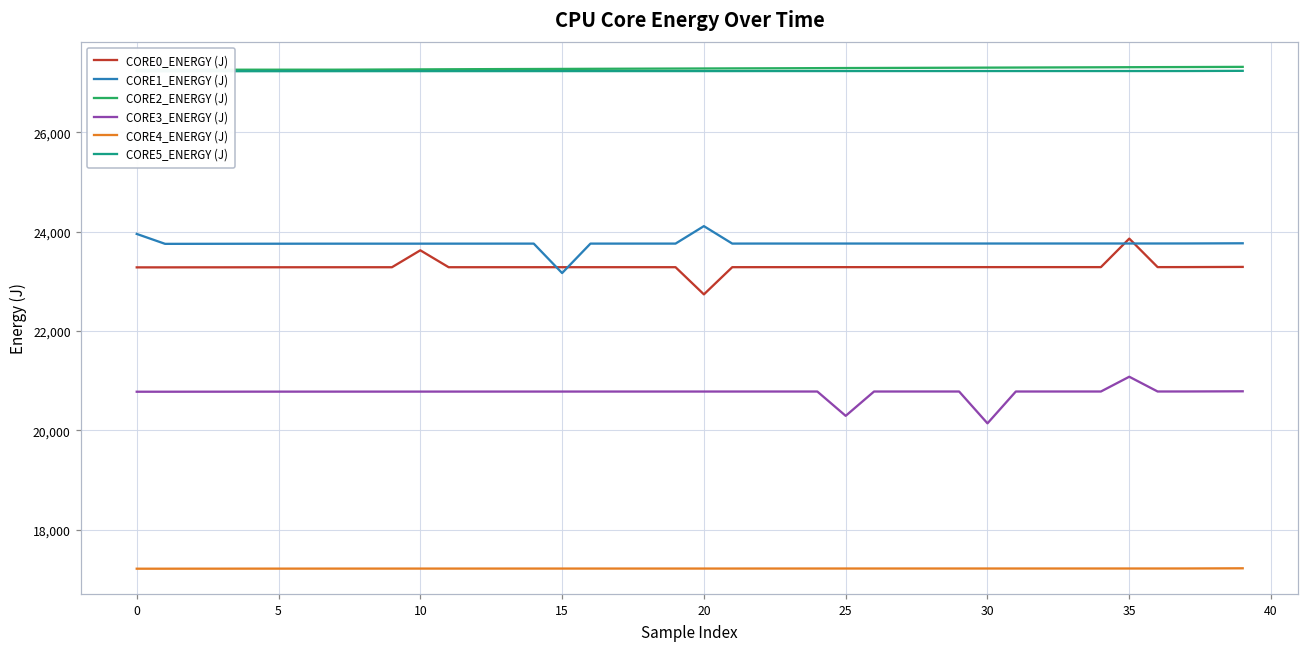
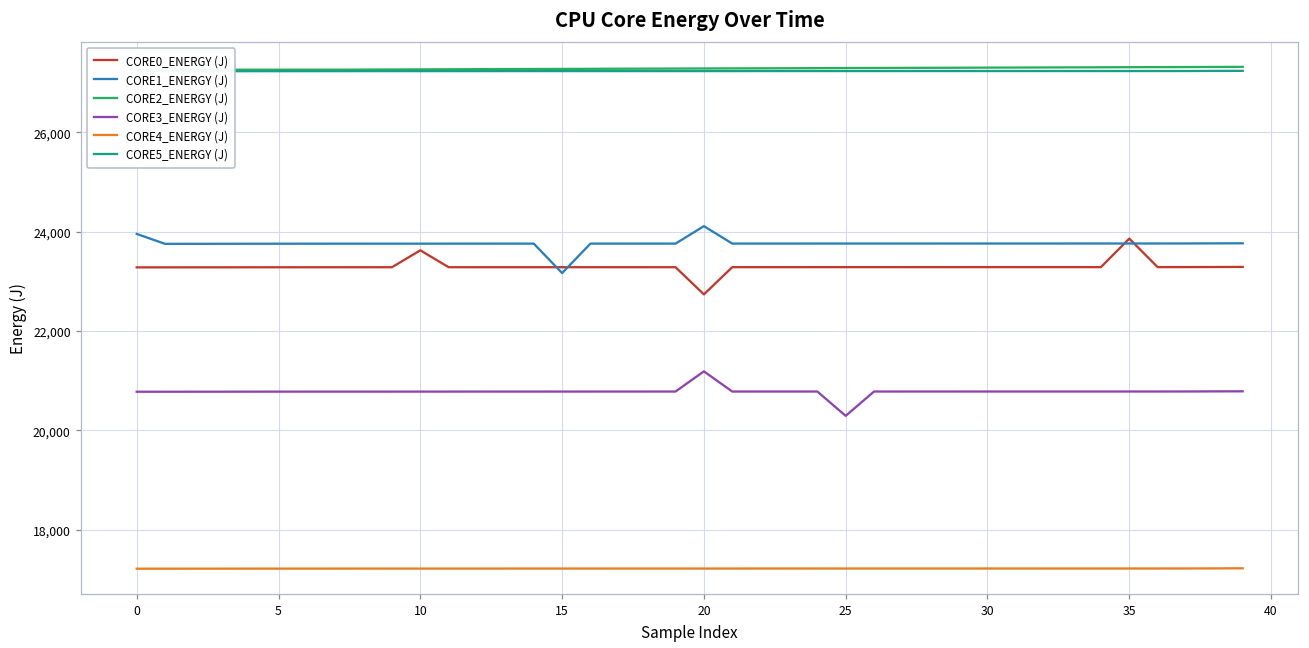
  {
    "CORE0_ENERGY (J)": {
      "0": "23,300",
      "5": "23,300",
      "10": "23,600",
      "15": "23,300",
      "20": "22,700",
      "25": "23,300",
      "30": "23,300",
      "35": "23,900"
    },
    "CORE1_ENERGY (J)": {
      "0": "24,000",
      "5": "23,800",
      "10": "23,800",
      "15": "23,200",
      "20": "24,100",
      "25": "23,800",
      "30": "23,800",
      "35": "23,800"
    },
    "CORE3_ENERGY (J)": {
      "0": "20,800",
      "5": "20,800",
      "10": "20,800",
      "15": "20,800",
-     "20": "20,800",
+     "20": "21,200",
      "25": "20,300",
-     "30": "20,100",
-     "35": "21,100"
+     "30": "20,800",
+     "35": "20,800"
    },
    "CORE4_ENERGY (J)": {
      "0": "17,200",
      "5": "17,200",
      "10": "17,200",
      "15": "17,200",
      "20": "17,200",
      "25": "17,200",
      "30": "17,200",
      "35": "17,200"
    }
  }
